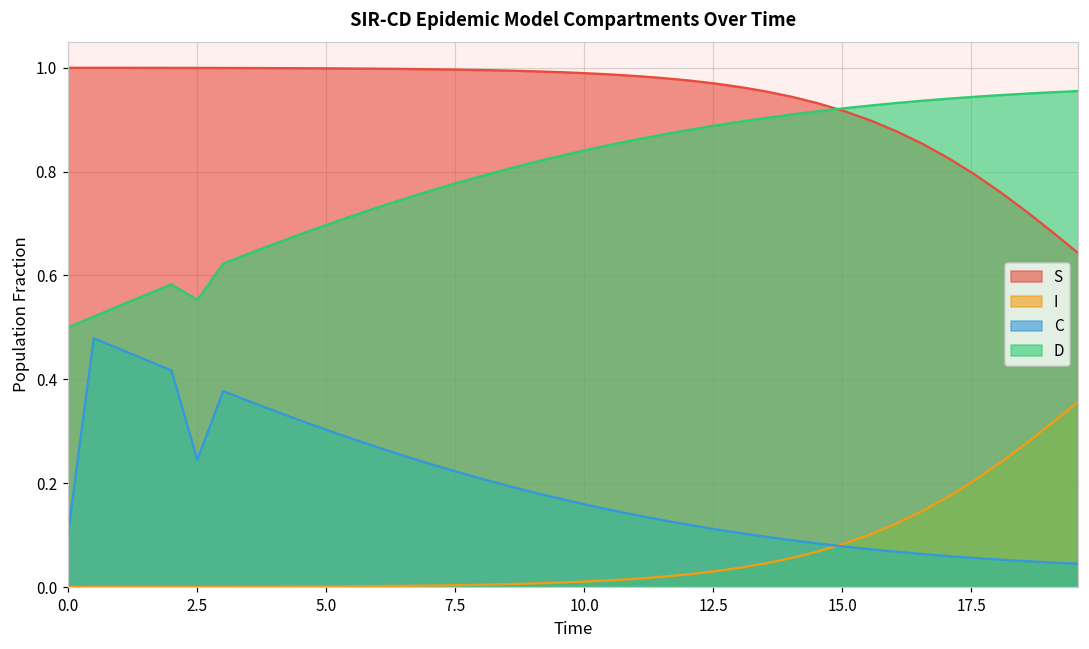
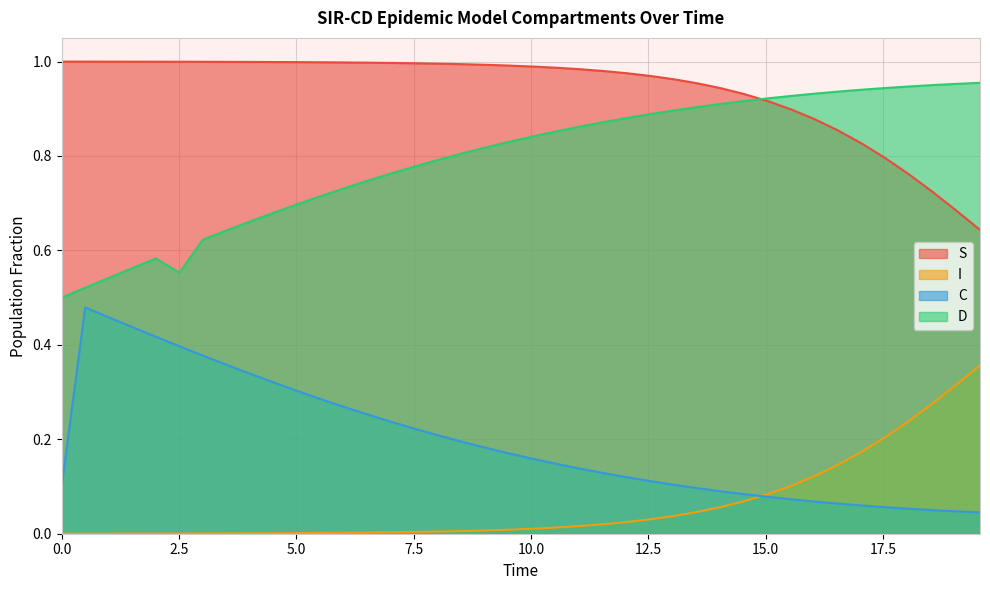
  {
    "S": {
      "0.0": 1.00,
      "2.5": 1.00
    },
    "I": {
      "0.0": 0.00,
      "2.5": 0.00
    },
    "C": {
      "0.0": 0.10,
-     "2.5": 0.25
+     "2.5": 0.40
    },
    "D": {
      "0.0": 0.50,
      "2.5": 0.55
    }
  }
